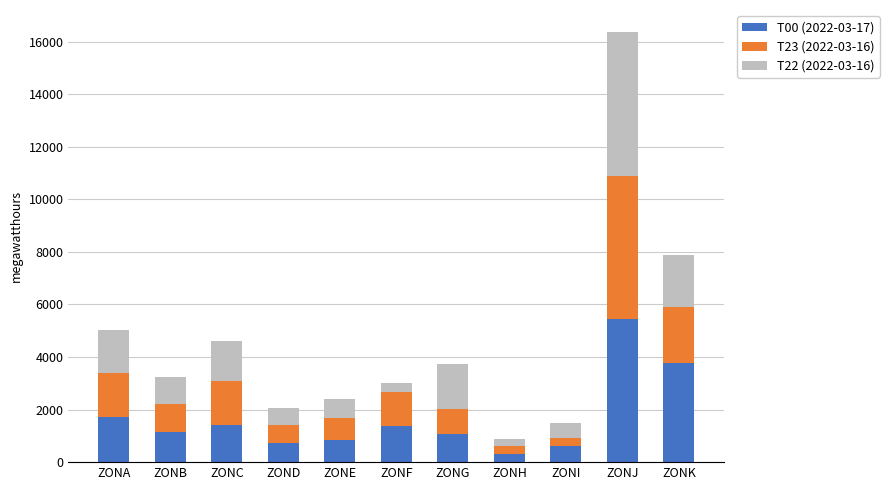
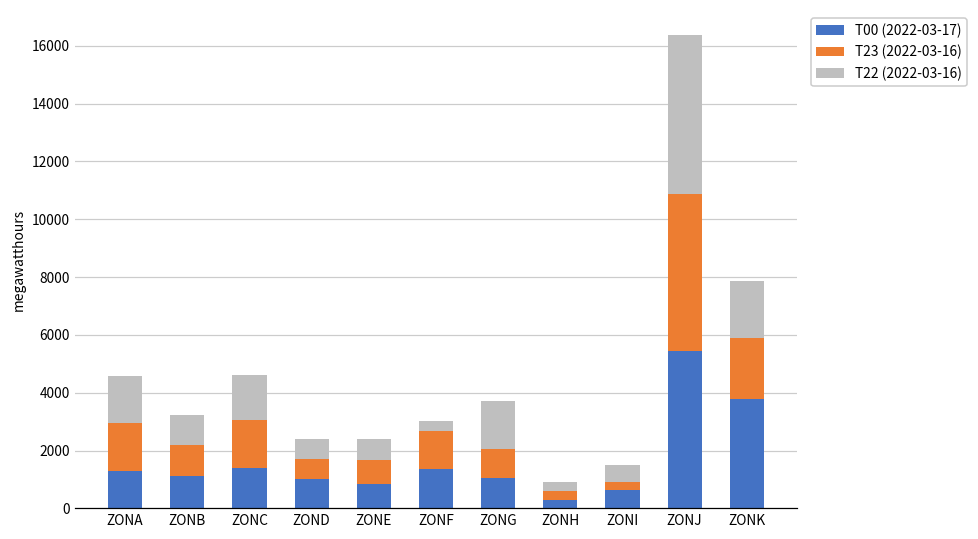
  {
    "T00 (2022-03-17)": {
-     "ZONA": 1700,
+     "ZONA": 1300,
      "ZONB": 1100,
      "ZONC": 1400,
-     "ZOND": 700,
+     "ZOND": 1000,
      "ZONE": 900,
      "ZONF": 1400,
      "ZONG": 1100,
      "ZONH": 300,
      "ZONI": 600,
      "ZONJ": 5500,
      "ZONK": 3800
    },
    "T23 (2022-03-16)": {
      "ZONA": 1700,
      "ZONB": 1100,
      "ZONC": 1700,
      "ZOND": 700,
      "ZONE": 800,
      "ZONF": 1300,
      "ZONG": 1000,
      "ZONH": 300,
      "ZONI": 300,
      "ZONJ": 5400,
      "ZONK": 2100
    },
    "T22 (2022-03-16)": {
      "ZONA": 1600,
      "ZONB": 1000,
      "ZONC": 1600,
      "ZOND": 700,
      "ZONE": 700,
      "ZONF": 400,
      "ZONG": 1700,
      "ZONH": 300,
      "ZONI": 600,
      "ZONJ": 5500,
      "ZONK": 2000
    }
  }
